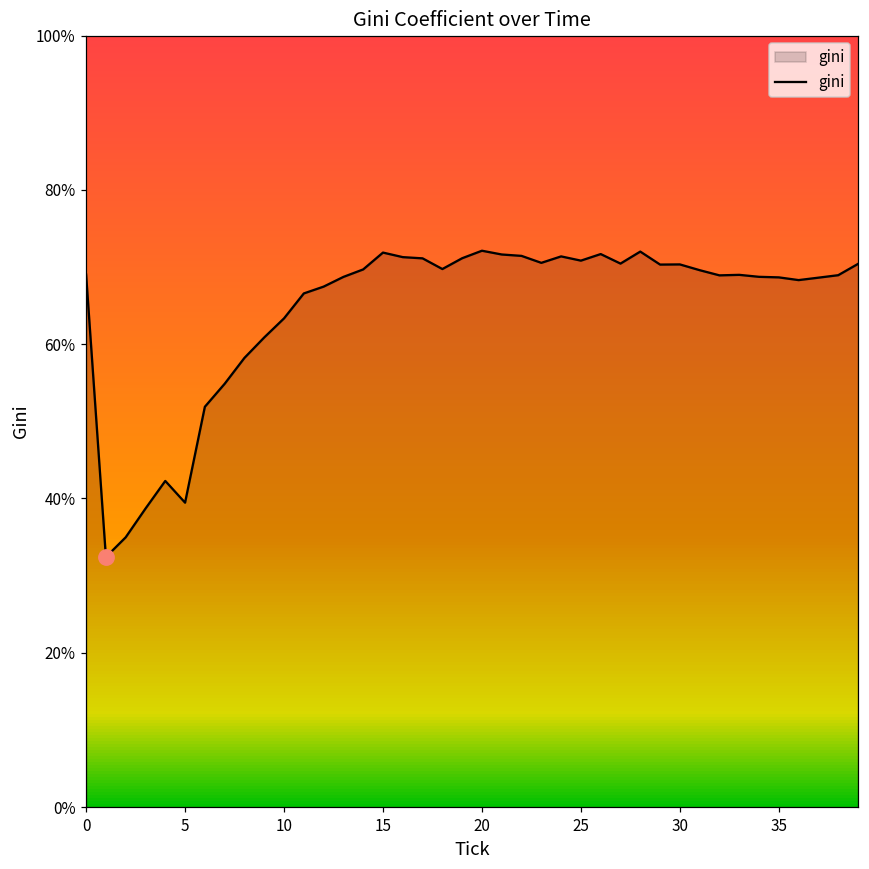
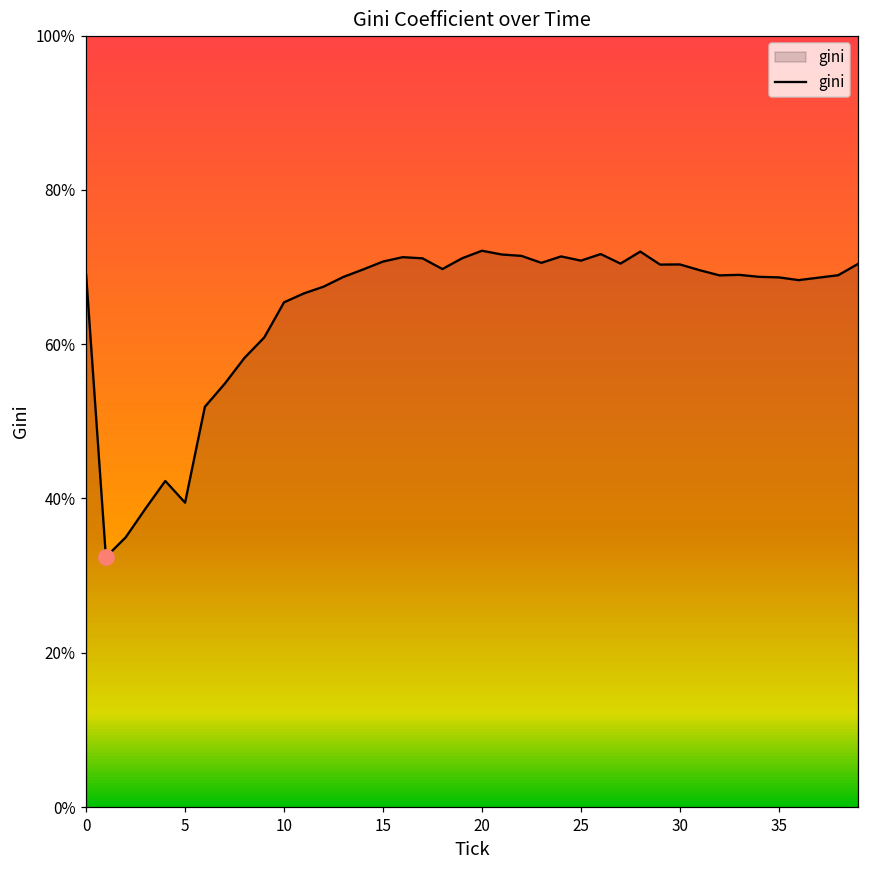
  {
    "gini": {
      "0": "69%",
      "5": "39%",
-     "10": "63%",
-     "15": "72%",
+     "10": "65%",
+     "15": "71%",
      "20": "72%",
      "25": "71%",
      "30": "70%",
      "35": "69%"
    }
  }
